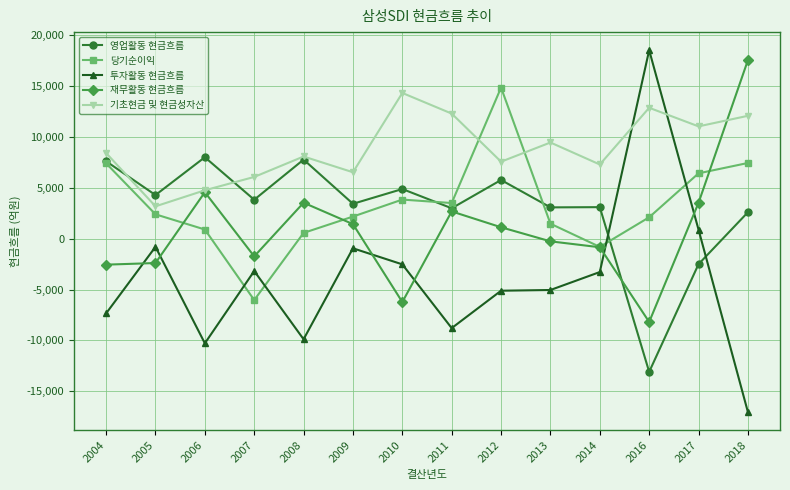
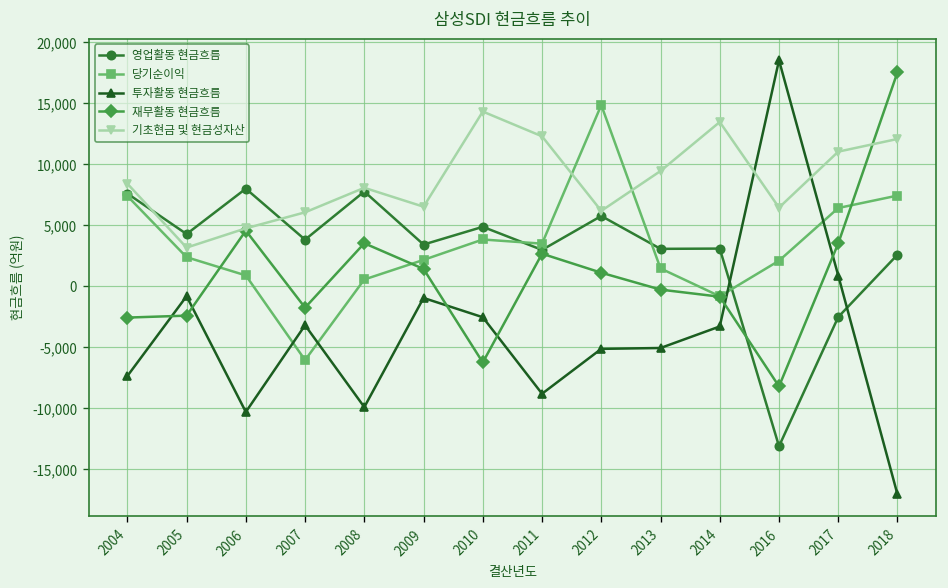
  {
    "기초현금 및 현금성자산": {
      "2004": "8,400",
      "2005": "3,200",
      "2007": "6,100",
      "2008": "8,100",
      "2009": "6,500",
      "2010": "14,300",
      "2011": "12,300",
-     "2012": "7,600",
+     "2012": "6,200",
      "2013": "9,500",
-     "2014": "7,300",
-     "2016": "12,900",
+     "2014": "13,500",
+     "2016": "6,500",
      "2017": "11,100",
      "2018": "12,100"
    }
  }
